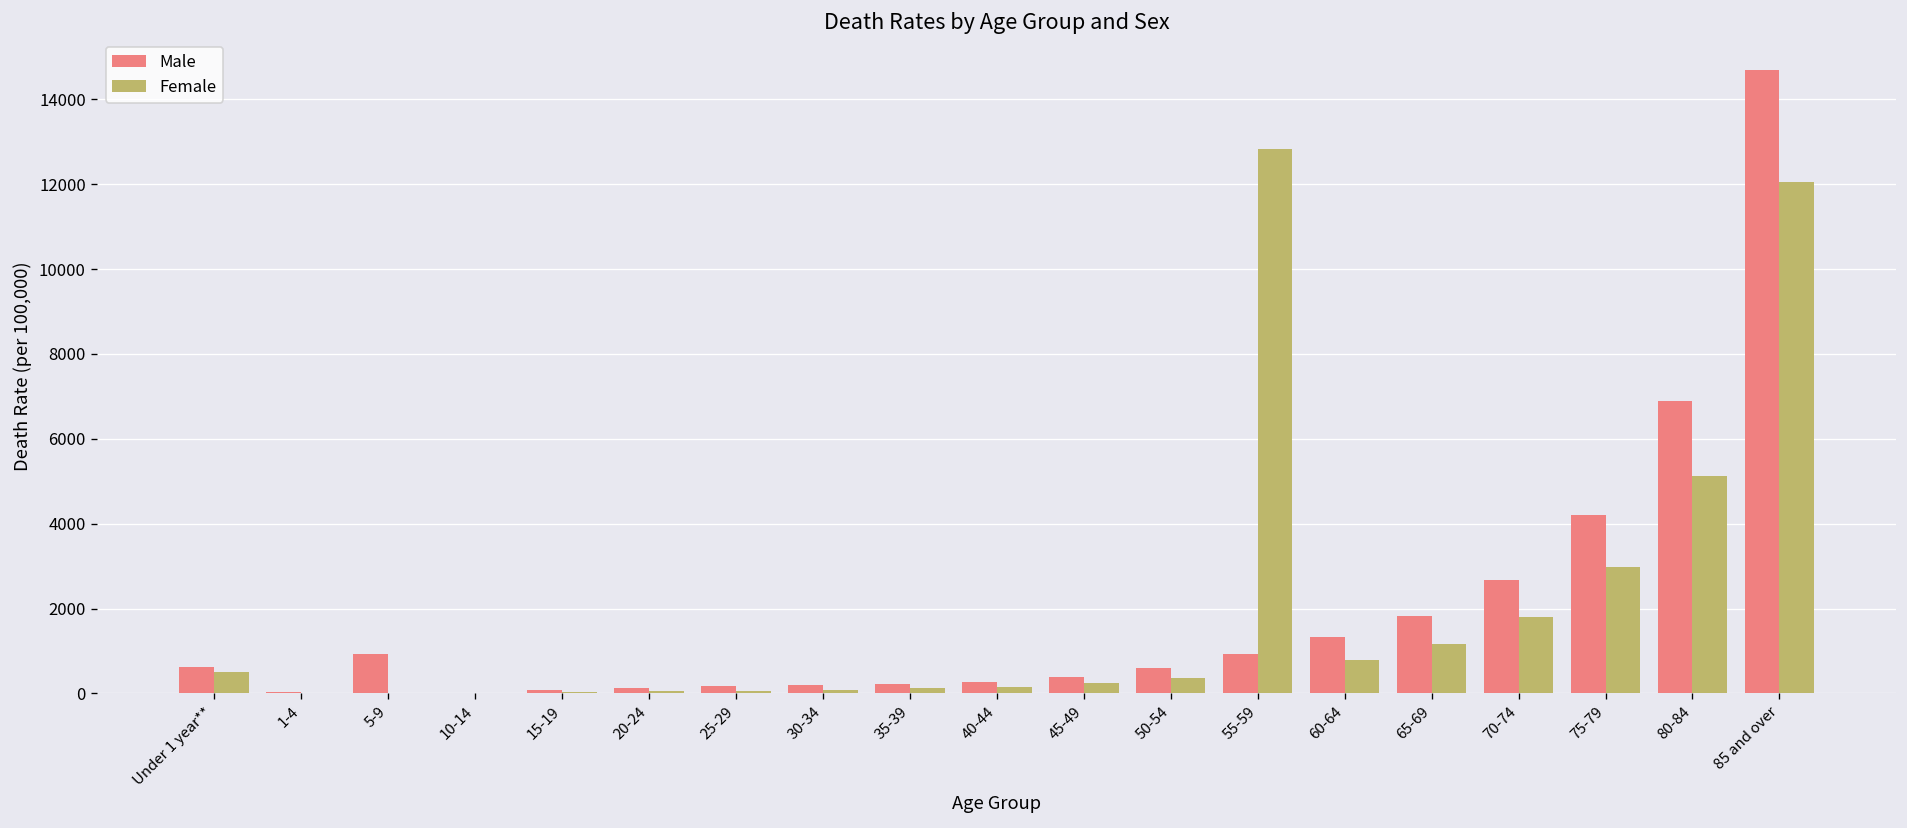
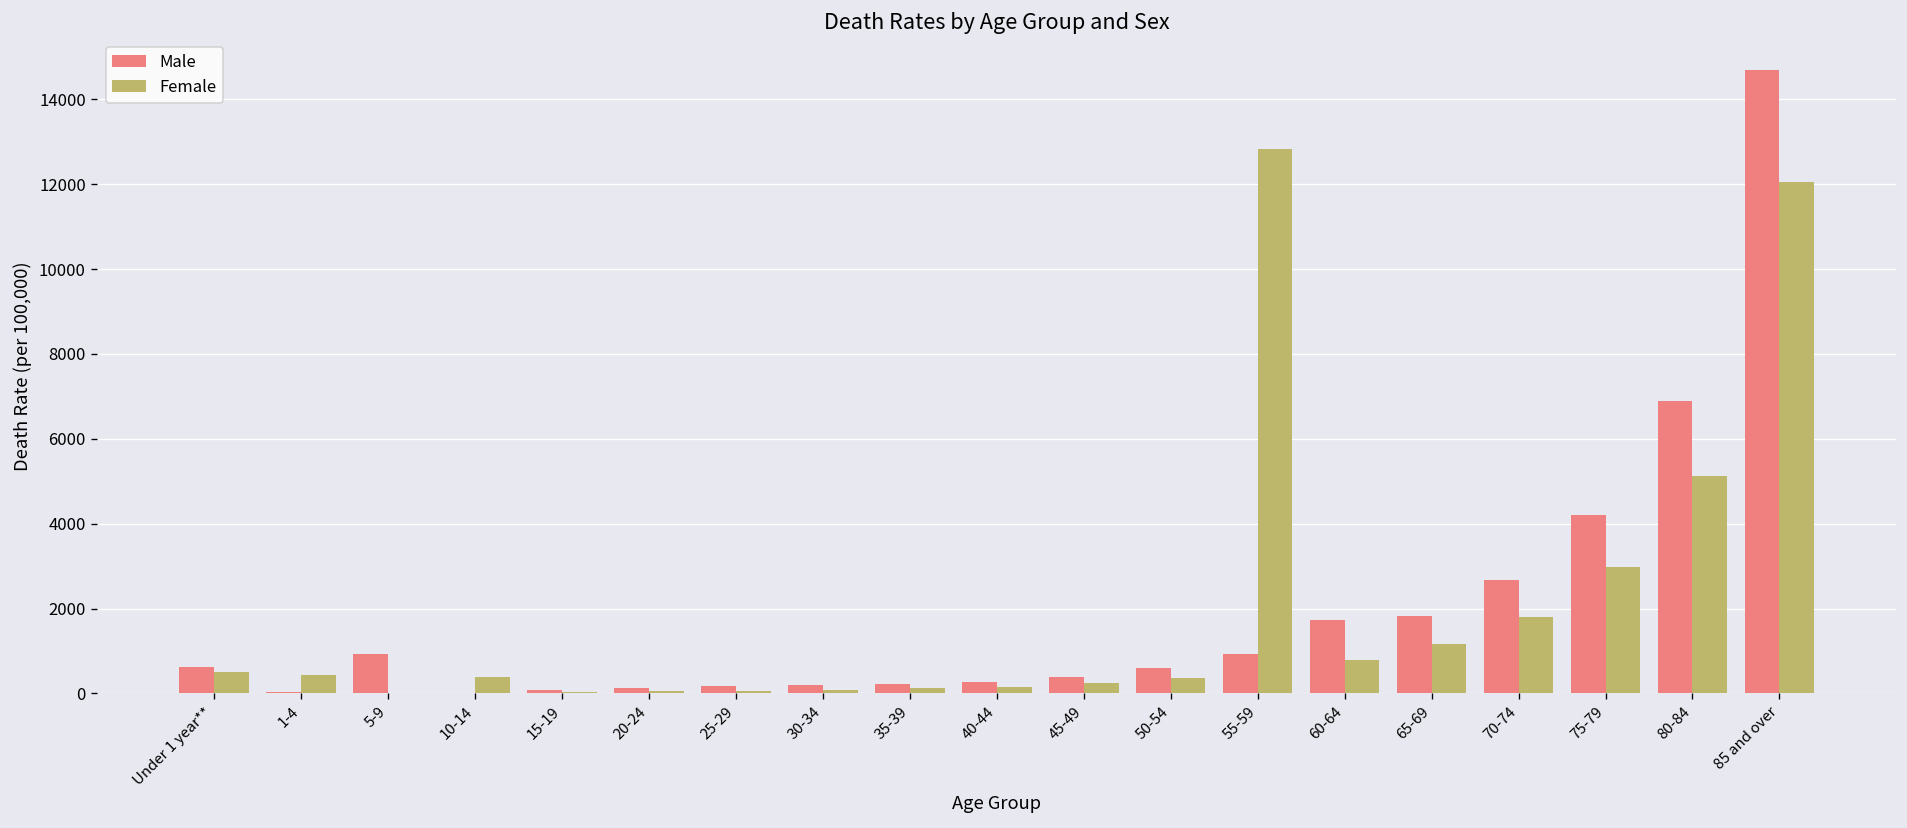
  {
    "Male": {
      "Under 1 year**": 600,
      "5-9": 900,
      "15-19": 100,
      "20-24": 100,
      "25-29": 200,
      "30-34": 200,
      "35-39": 200,
      "40-44": 300,
      "45-49": 400,
      "50-54": 600,
      "55-59": 900,
-     "60-64": 1300,
+     "60-64": 1700,
      "65-69": 1800,
      "70-74": 2700,
      "75-79": 4200,
      "80-84": 6900,
      "85 and over": 14700
    },
    "Female": {
      "Under 1 year**": 500,
-     "1-4": 0,
-     "10-14": 0,
+     "1-4": 400,
+     "10-14": 400,
      "30-34": 100,
      "35-39": 100,
      "40-44": 200,
      "45-49": 200,
      "50-54": 400,
      "55-59": 12800,
      "60-64": 800,
      "65-69": 1200,
      "70-74": 1800,
      "75-79": 3000,
      "80-84": 5100,
      "85 and over": 12100
    }
  }
